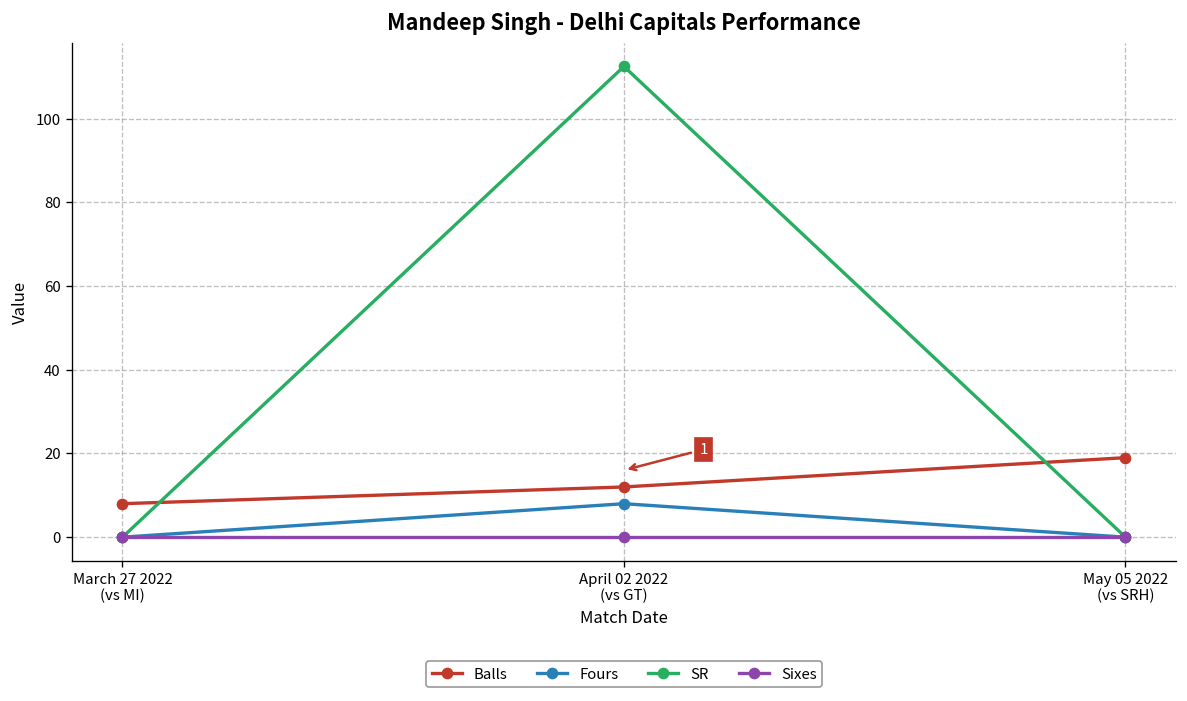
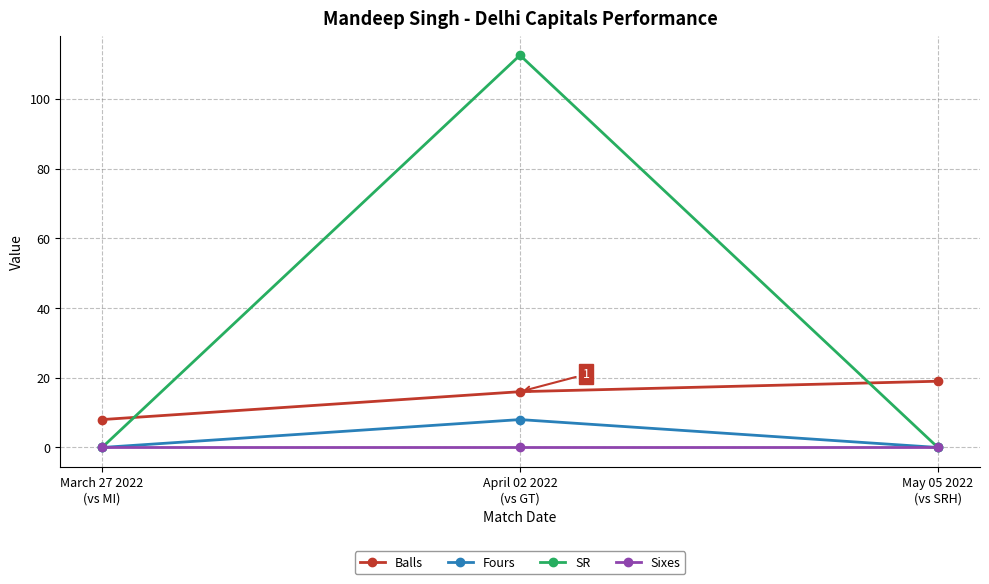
  {
    "Balls": {
      "March 27 2022 (vs MI)": 8,
-     "April 02 2022 (vs GT)": 12,
+     "April 02 2022 (vs GT)": 16,
      "May 05 2022 (vs SRH)": 19
    },
    "Fours": {
      "April 02 2022 (vs GT)": 8
    },
    "SR": {
      "April 02 2022 (vs GT)": 113
    },
    "Sixes": {
      "April 02 2022 (vs GT)": 0
    }
  }
